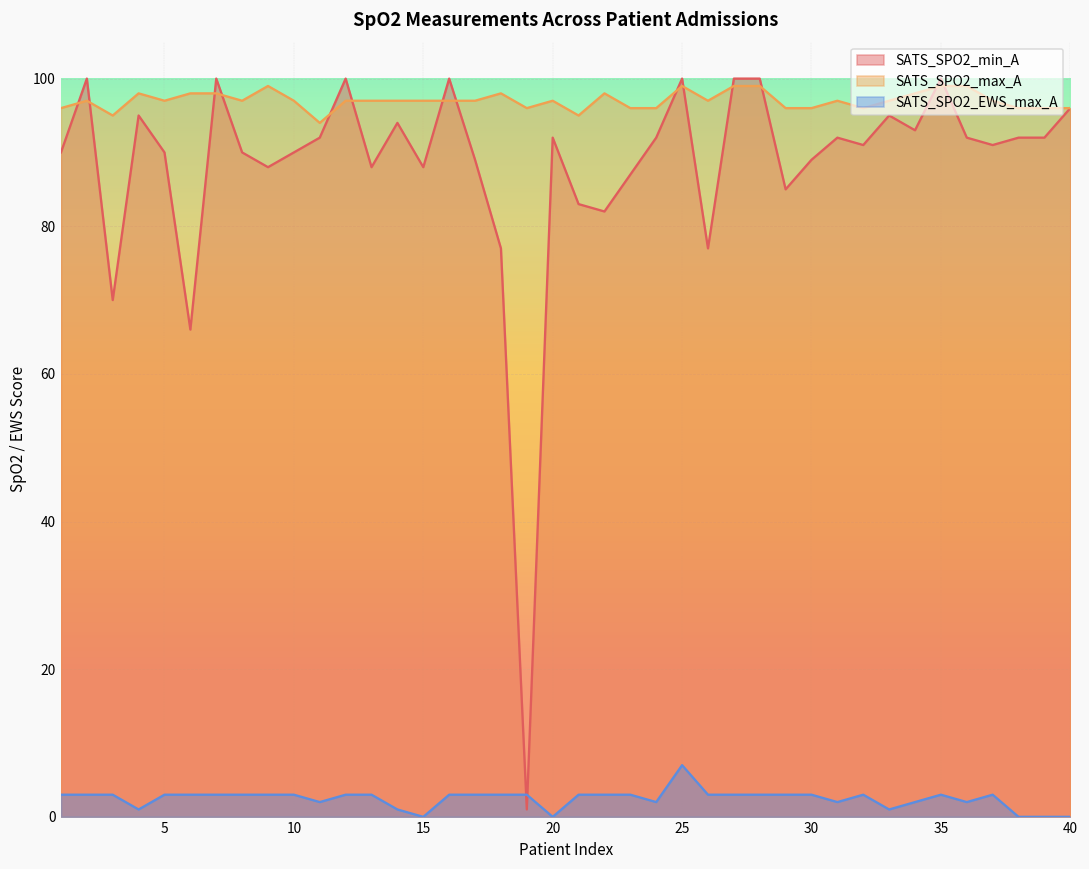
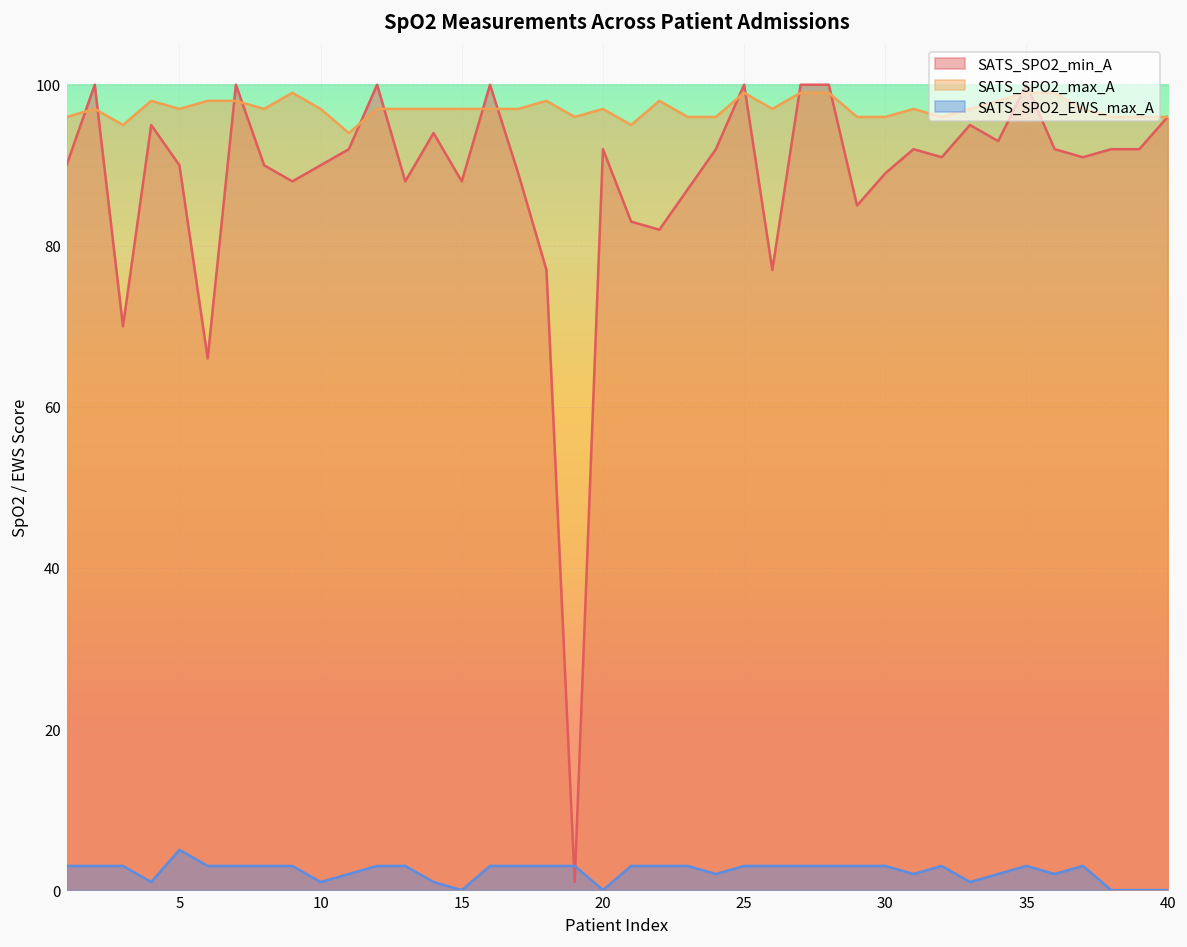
  {
    "SATS_SPO2_EWS_max_A": {
-     "5": 3,
-     "10": 3,
+     "5": 5,
+     "10": 1,
      "15": 0,
      "20": 0,
-     "25": 7,
+     "25": 3,
      "30": 3,
      "35": 3,
      "40": 0
    }
  }
